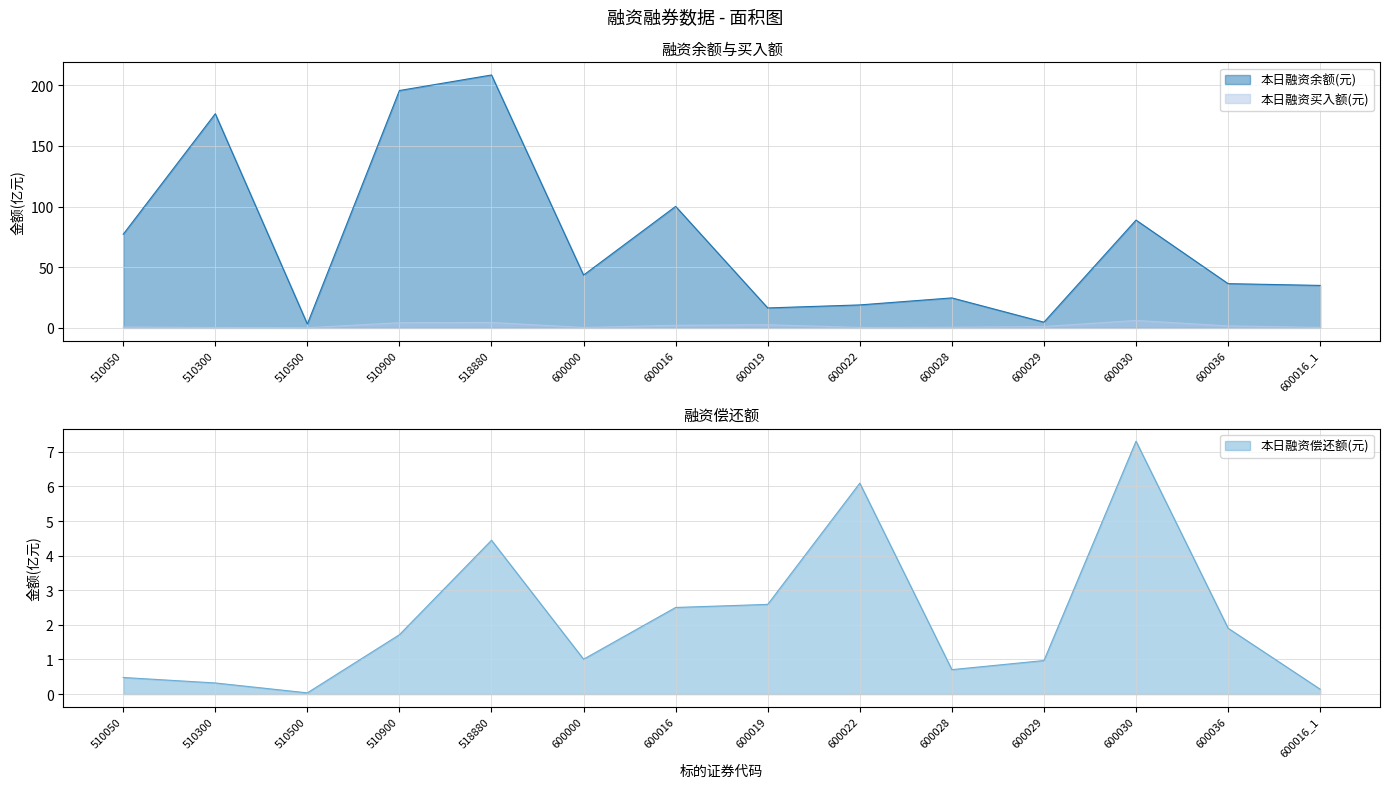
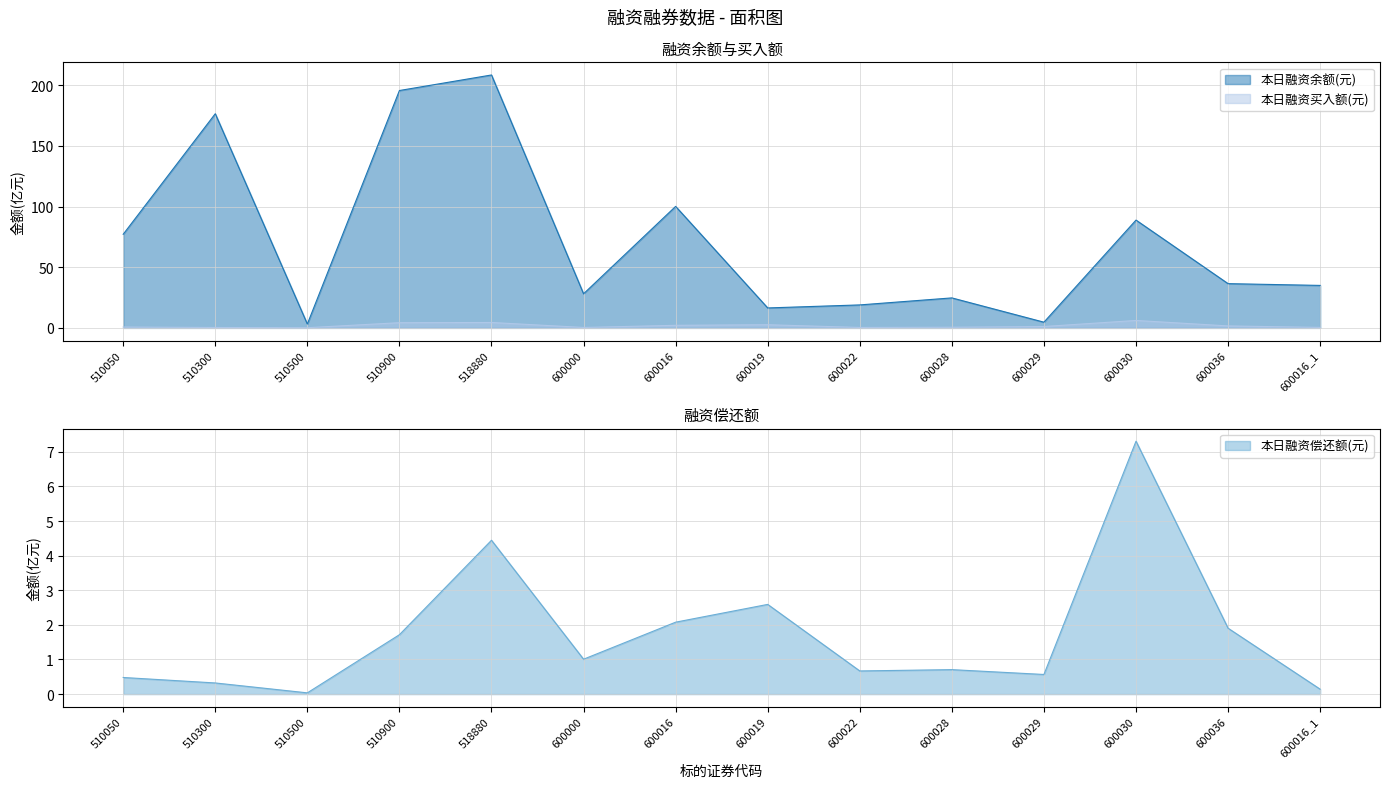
  {
    "融资余额与买入额": {
      "本日融资余额(元)": {
        "510050": 77,
        "510300": 177,
        "510500": 3,
        "510900": 196,
        "518880": 208,
-       "600000": 44,
+       "600000": 28,
        "600016": 100,
        "600019": 16,
        "600022": 19,
        "600028": 25,
        "600029": 5,
        "600030": 89,
        "600036": 36,
        "600016_1": 35
      },
      "本日融资买入额(元)": {
        "510050": 1,
        "510300": 0,
        "510500": 0,
        "510900": 4,
        "518880": 4,
        "600000": 0,
        "600016": 2,
        "600019": 3,
        "600022": 0,
        "600028": 1,
        "600029": 1,
        "600030": 6,
        "600036": 2,
        "600016_1": 0
      }
    },
    "融资偿还额": {
      "510050": 0.5,
      "510300": 0.3,
      "510500": 0.0,
      "510900": 1.7,
      "518880": 4.4,
      "600000": 1.0,
-     "600016": 2.5,
+     "600016": 2.1,
      "600019": 2.6,
-     "600022": 6.1,
+     "600022": 0.7,
      "600028": 0.7,
-     "600029": 1.0,
+     "600029": 0.6,
      "600030": 7.3,
      "600036": 1.9,
      "600016_1": 0.1
    }
  }
